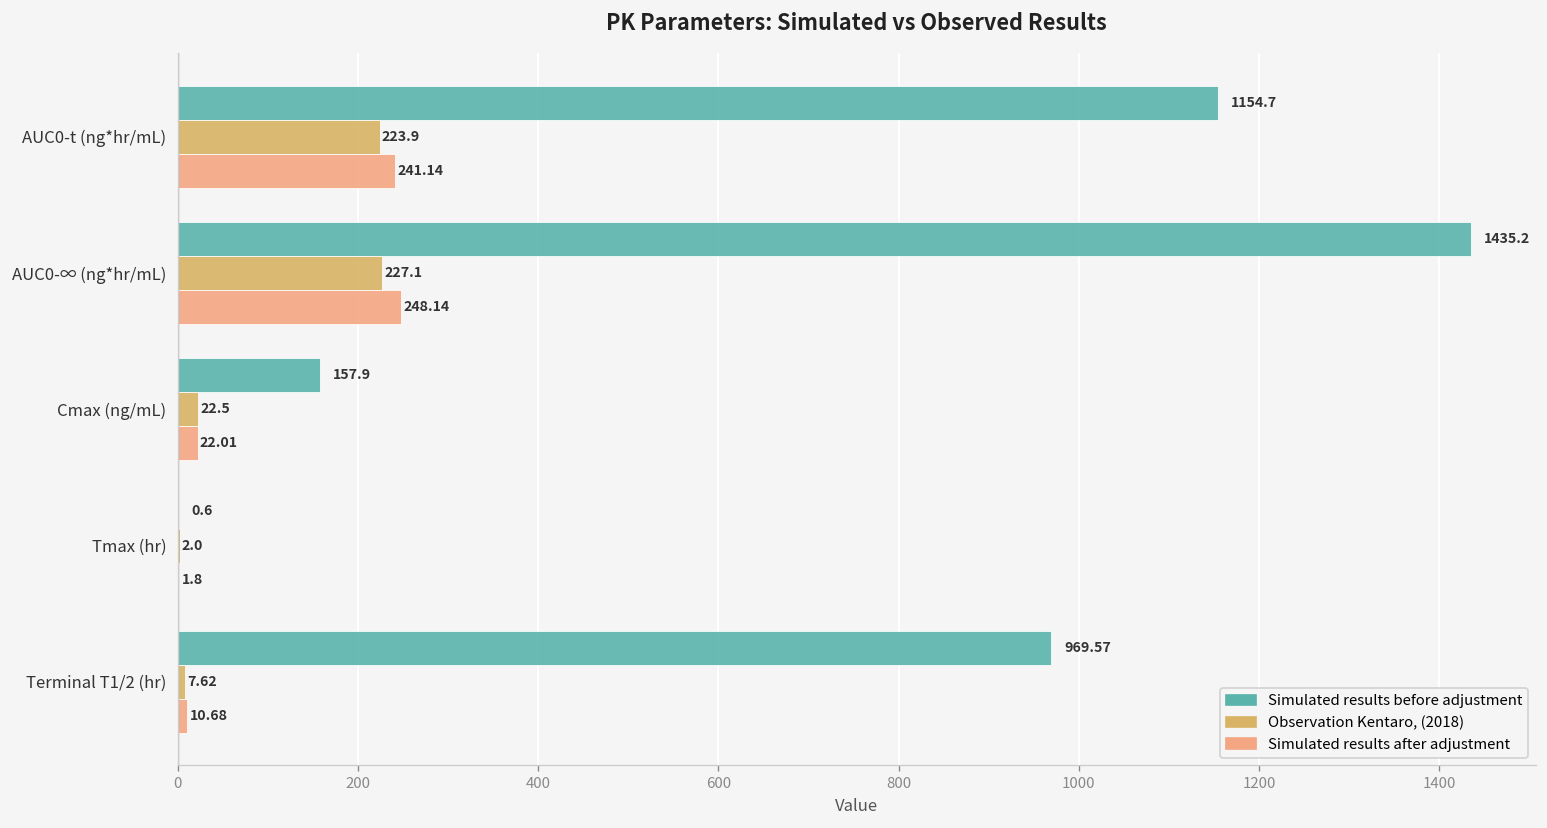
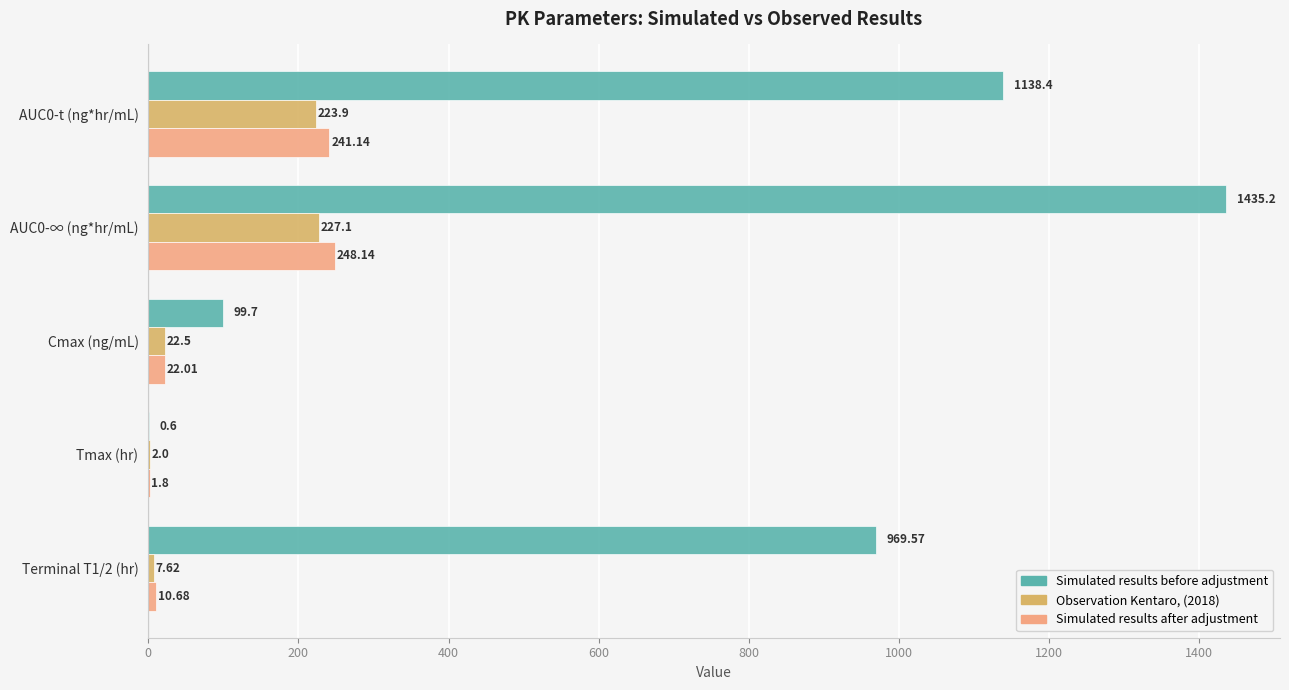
  {
    "Simulated results before adjustment": {
-     "AUC0-t (ng*hr/mL)": 1154.7,
+     "AUC0-t (ng*hr/mL)": 1138.4,
      "AUC0-∞ (ng*hr/mL)": 1435.2,
-     "Cmax (ng/mL)": 157.9,
+     "Cmax (ng/mL)": 99.7,
      "Tmax (hr)": 0.6,
      "Terminal T1/2 (hr)": 969.57
    }
  }
